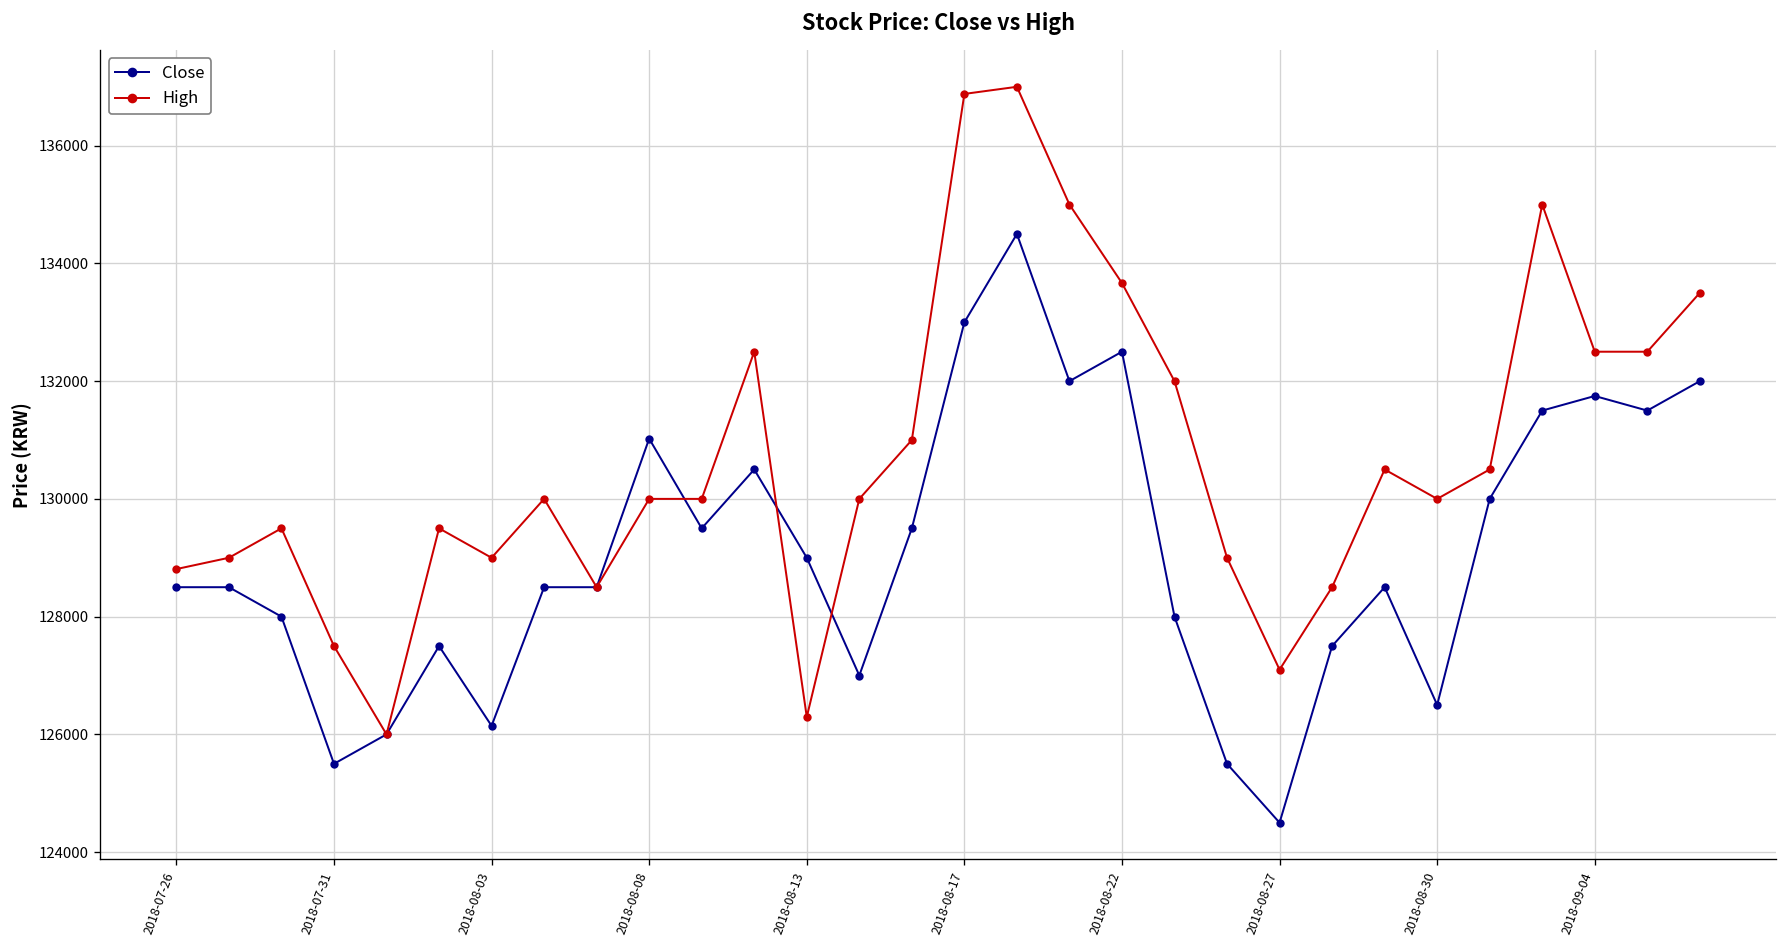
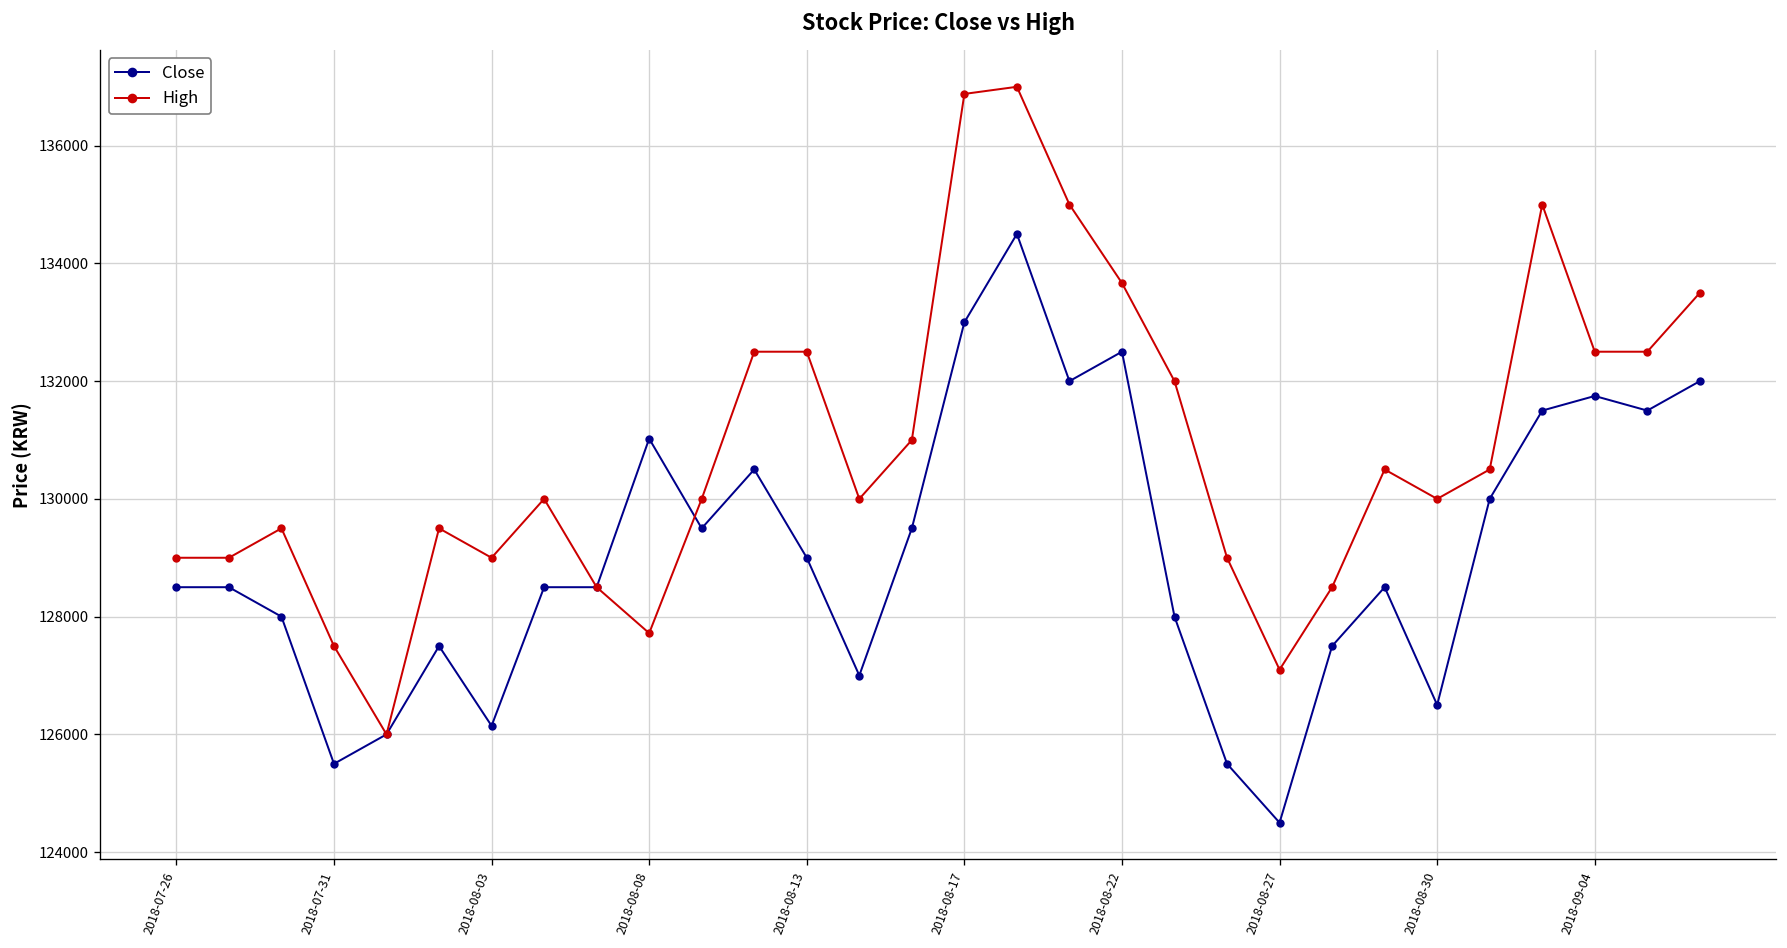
  {
    "Close": {
      "2018-07-26": 128500,
      "2018-07-31": 125500,
      "2018-08-03": 126100,
      "2018-08-08": 131000,
      "2018-08-13": 129000,
      "2018-08-17": 133000,
      "2018-08-22": 132500,
      "2018-08-27": 124500,
      "2018-08-30": 126500,
      "2018-09-04": 131700
    },
    "High": {
-     "2018-07-26": 128800,
+     "2018-07-26": 129000,
      "2018-07-31": 127500,
      "2018-08-03": 129000,
-     "2018-08-08": 130000,
-     "2018-08-13": 126300,
+     "2018-08-08": 127700,
+     "2018-08-13": 132500,
      "2018-08-17": 136900,
      "2018-08-22": 133700,
      "2018-08-27": 127100,
      "2018-08-30": 130000,
      "2018-09-04": 132500
    }
  }
